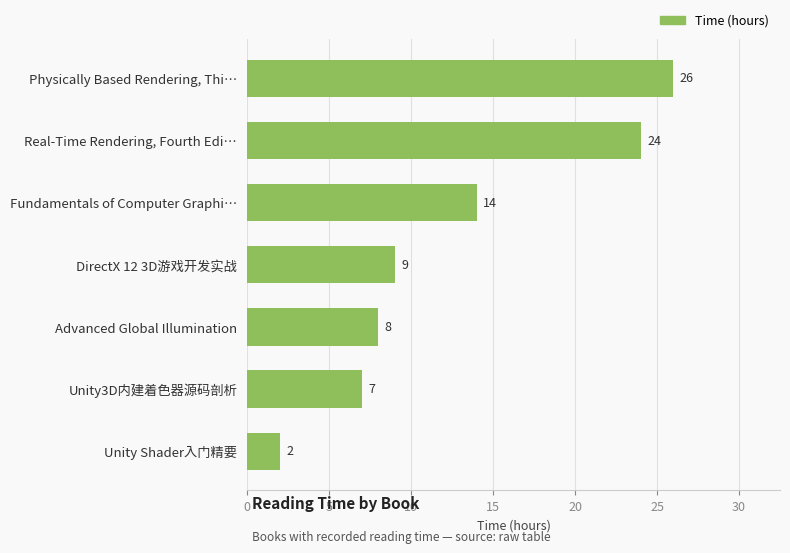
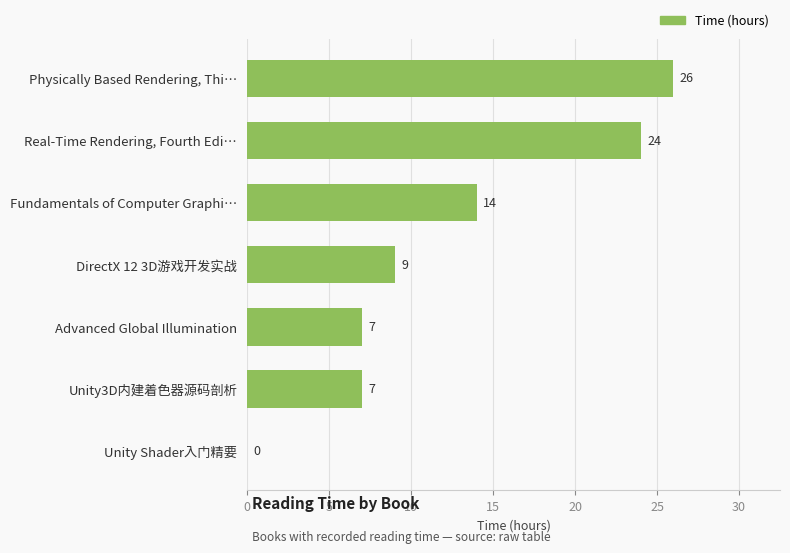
  {
    "Physically Based Rendering, Thi…": 26,
    "Real-Time Rendering, Fourth Edi…": 24,
    "Fundamentals of Computer Graphi…": 14,
    "DirectX 12 3D游戏开发实战": 9,
-   "Advanced Global Illumination": 8,
+   "Advanced Global Illumination": 7,
    "Unity3D内建着色器源码剖析": 7,
-   "Unity Shader入门精要": 2
+   "Unity Shader入门精要": 0
  }
